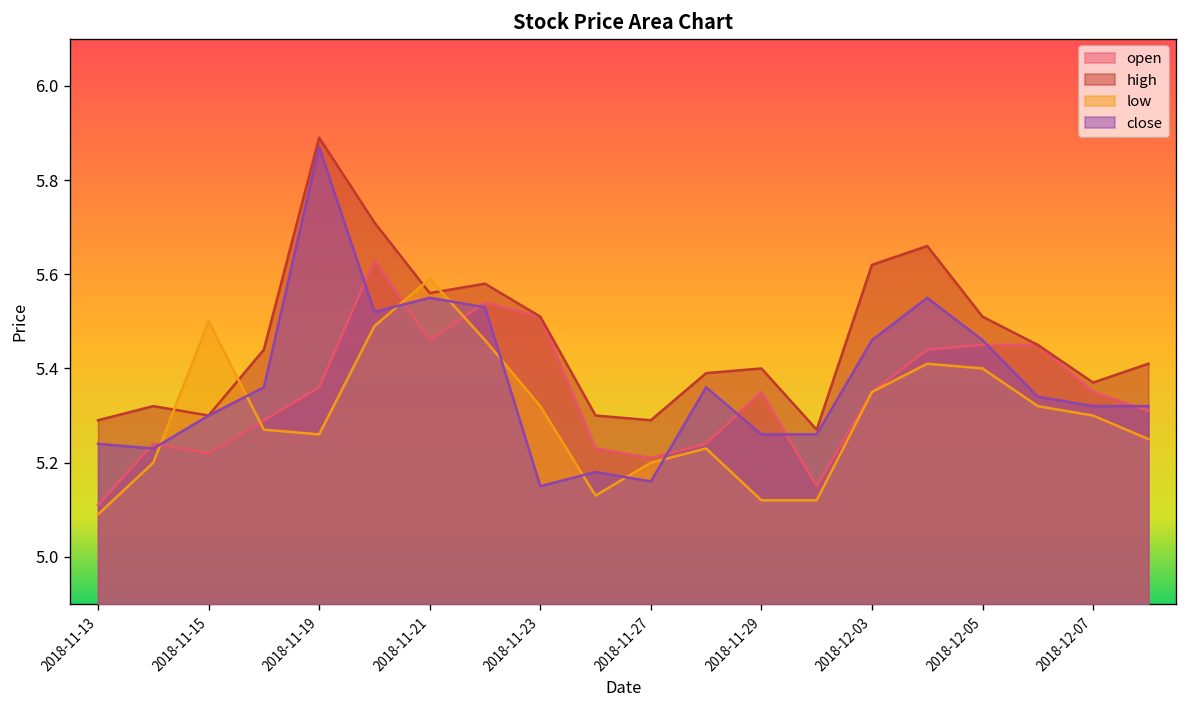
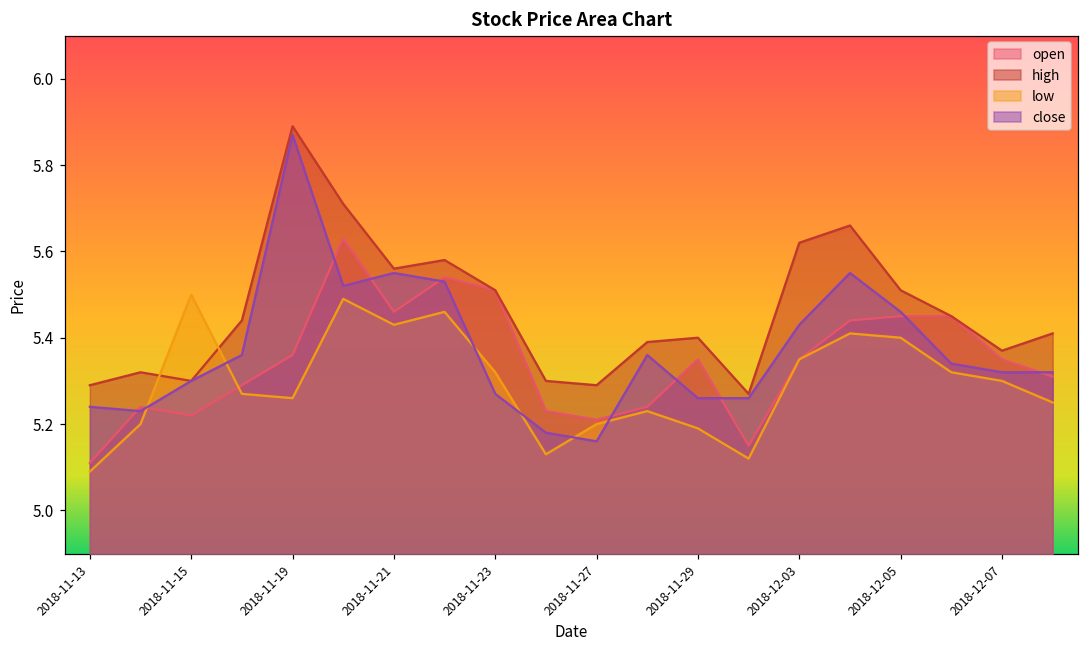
  {
    "low": {
      "2018-11-13": 5.09,
      "2018-11-15": 5.50,
      "2018-11-19": 5.26,
-     "2018-11-21": 5.59,
+     "2018-11-21": 5.43,
      "2018-11-23": 5.32,
      "2018-11-27": 5.20,
-     "2018-11-29": 5.12,
+     "2018-11-29": 5.19,
      "2018-12-05": 5.40,
      "2018-12-07": 5.30
    },
    "close": {
      "2018-11-13": 5.24,
      "2018-11-19": 5.87,
      "2018-11-21": 5.55,
-     "2018-11-23": 5.15,
+     "2018-11-23": 5.27,
      "2018-11-27": 5.16,
      "2018-11-29": 5.26,
-     "2018-12-03": 5.46,
+     "2018-12-03": 5.43,
      "2018-12-05": 5.46,
      "2018-12-07": 5.32
    }
  }
